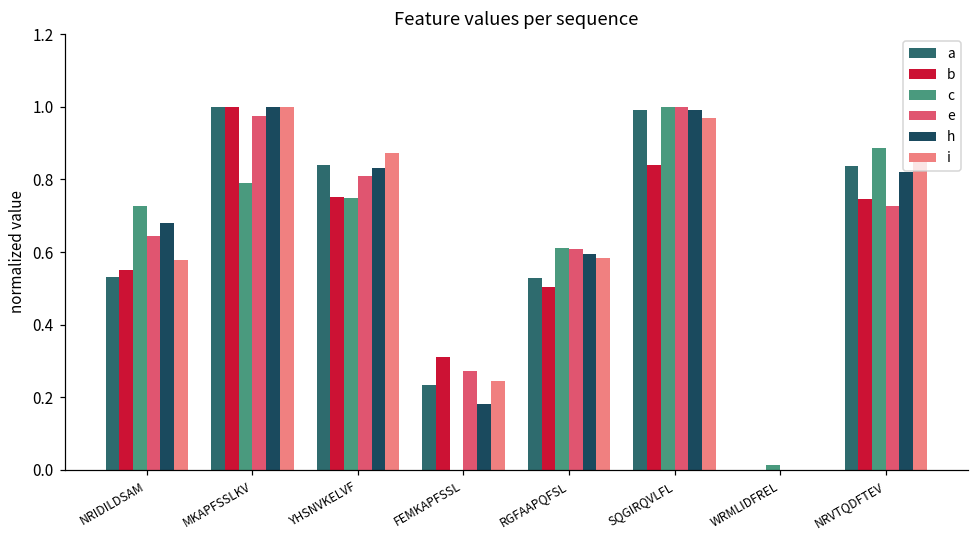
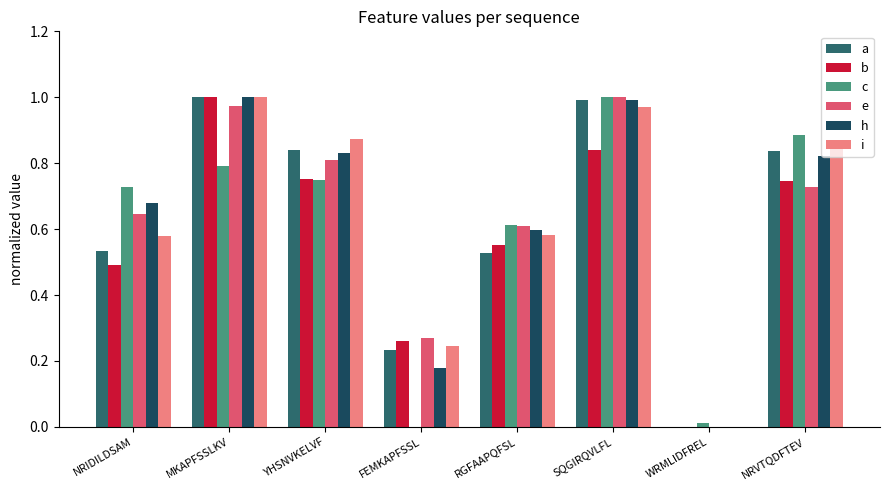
  {
    "b": {
-     "NRIDILDSAM": 0.55,
+     "NRIDILDSAM": 0.49,
      "MKAPFSSLKV": 1.00,
      "YHSNVKELVF": 0.75,
-     "FEMKAPFSSL": 0.31,
-     "RGFAAPQFSL": 0.50,
+     "FEMKAPFSSL": 0.26,
+     "RGFAAPQFSL": 0.55,
      "SQGIRQVLFL": 0.84,
      "WRMLIDFREL": 0.00,
      "NRVTQDFTEV": 0.75
    }
  }
